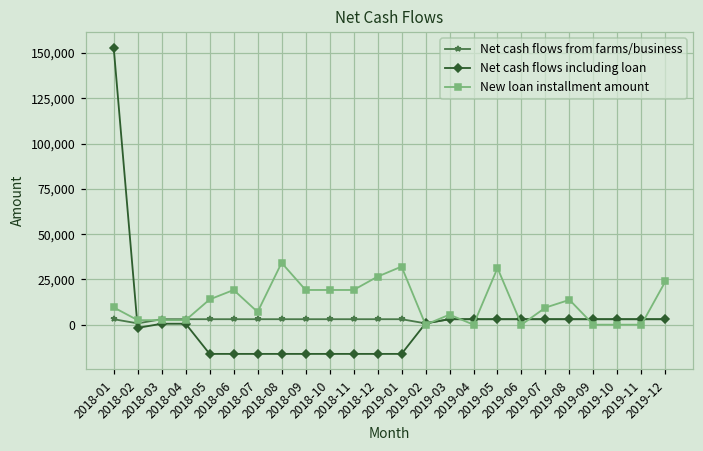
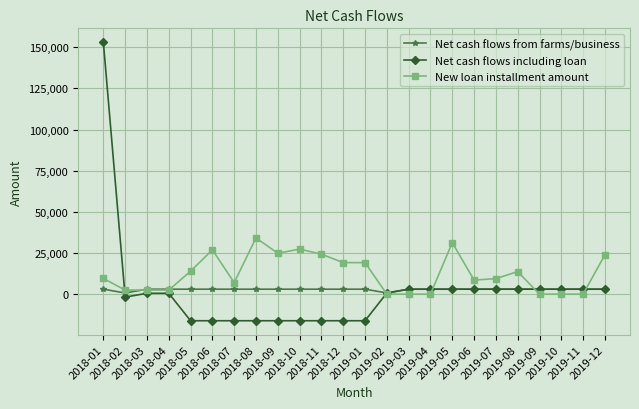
  {
    "New loan installment amount": {
      "2018-01": "10,000",
      "2018-02": "3,000",
      "2018-05": "14,000",
-     "2018-06": "19,000",
+     "2018-06": "27,000",
      "2018-07": "7,000",
      "2018-08": "34,000",
-     "2018-09": "19,000",
-     "2018-10": "19,000",
-     "2018-11": "19,000",
-     "2018-12": "27,000",
-     "2019-01": "32,000",
-     "2019-03": "6,000",
+     "2018-09": "25,000",
+     "2018-10": "27,000",
+     "2018-11": "24,000",
+     "2018-12": "19,000",
+     "2019-01": "19,000",
+     "2019-03": "0",
      "2019-04": "0",
      "2019-05": "31,000",
-     "2019-06": "0",
+     "2019-06": "9,000",
      "2019-07": "9,000",
      "2019-08": "14,000",
      "2019-09": "0",
      "2019-10": "0",
      "2019-11": "0",
      "2019-12": "24,000"
    }
  }
